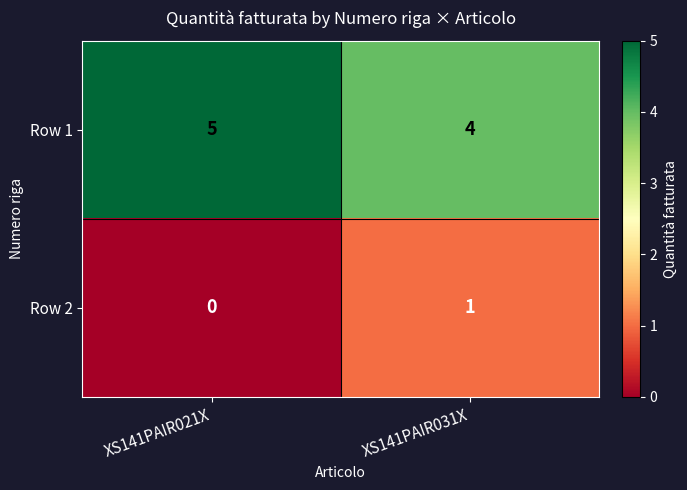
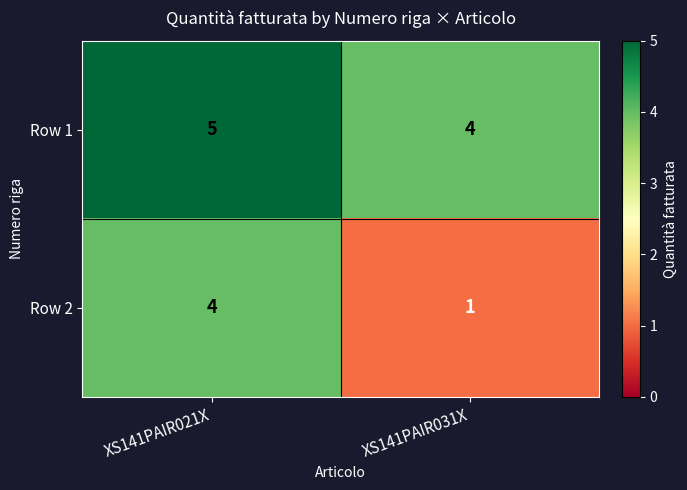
  {
    "Row 1": {
      "XS141PAIR021X": 5,
      "XS141PAIR031X": 4
    },
    "Row 2": {
-     "XS141PAIR021X": 0,
+     "XS141PAIR021X": 4,
      "XS141PAIR031X": 1
    }
  }
